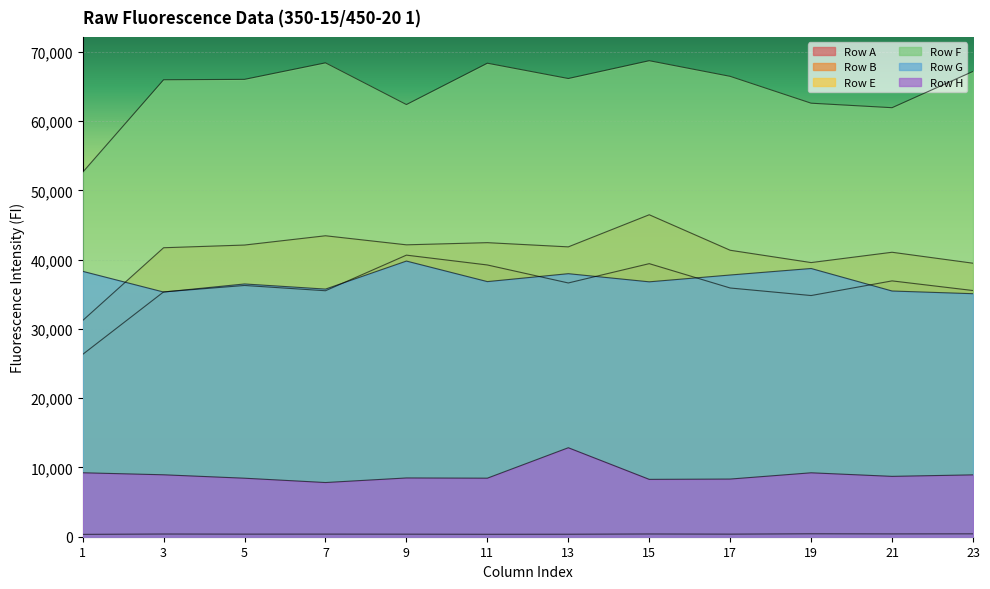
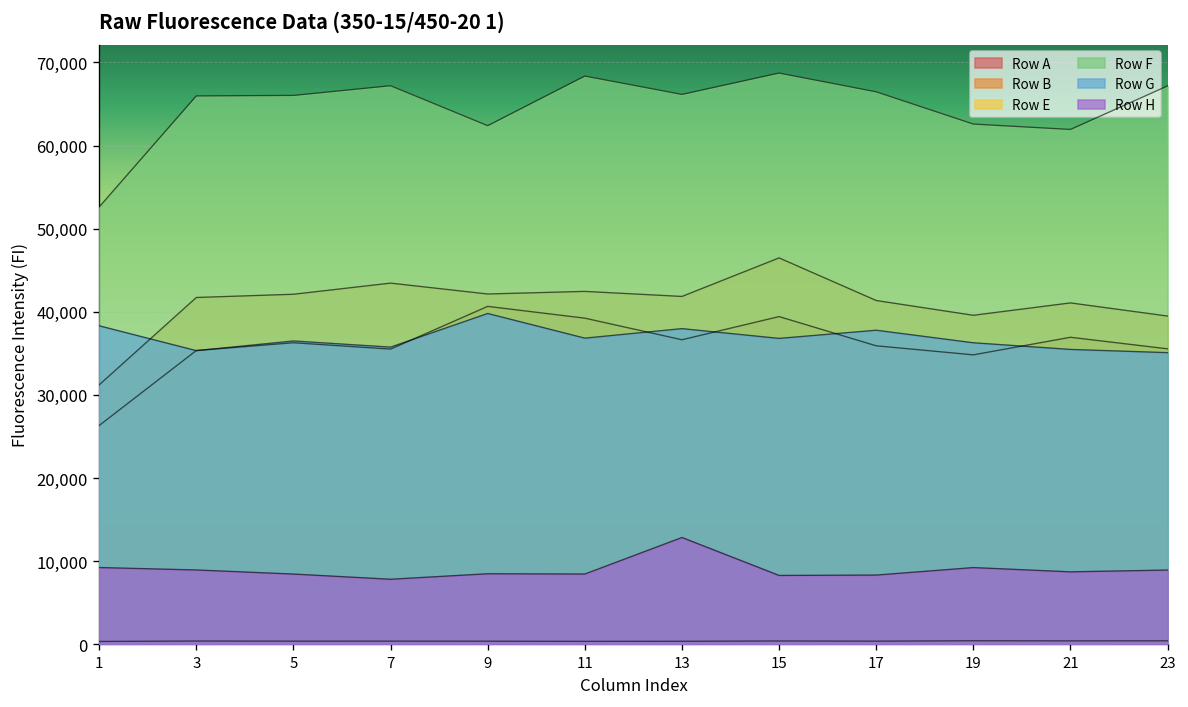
  {
    "Row A": {
      "1": "0",
      "3": "0",
      "5": "0",
      "7": "0",
      "9": "0",
      "11": "0",
      "13": "0",
      "15": "0",
      "17": "0",
      "19": "0",
      "21": "0",
      "23": "0"
    },
    "Row B": {
      "1": "26,000",
      "9": "41,000",
      "11": "39,000",
      "13": "37,000",
      "15": "39,000",
      "17": "36,000",
      "19": "35,000",
      "21": "37,000",
      "23": "36,000"
    },
    "Row E": {
      "1": "31,000",
      "3": "42,000",
      "5": "42,000",
      "7": "43,000",
      "9": "42,000",
      "11": "42,000",
      "13": "42,000",
      "15": "46,000",
      "17": "41,000",
      "19": "40,000",
      "21": "41,000",
      "23": "39,000"
    },
    "Row F": {
      "1": "53,000",
      "3": "66,000",
      "5": "66,000",
-     "7": "68,000",
+     "7": "67,000",
      "9": "62,000",
      "11": "68,000",
      "13": "66,000",
      "15": "69,000",
      "17": "66,000",
      "19": "63,000",
      "21": "62,000",
      "23": "67,000"
    },
    "Row G": {
      "1": "38,000",
      "9": "40,000",
      "11": "37,000",
      "13": "38,000",
      "15": "37,000",
      "17": "38,000",
-     "19": "39,000",
+     "19": "36,000",
      "21": "35,000",
      "23": "35,000"
    },
    "Row H": {
      "1": "9,000",
      "3": "9,000",
      "5": "8,000",
      "7": "8,000",
      "9": "8,000",
      "11": "8,000",
      "13": "13,000",
      "15": "8,000",
      "17": "8,000",
      "19": "9,000",
      "21": "9,000",
      "23": "9,000"
    }
  }
